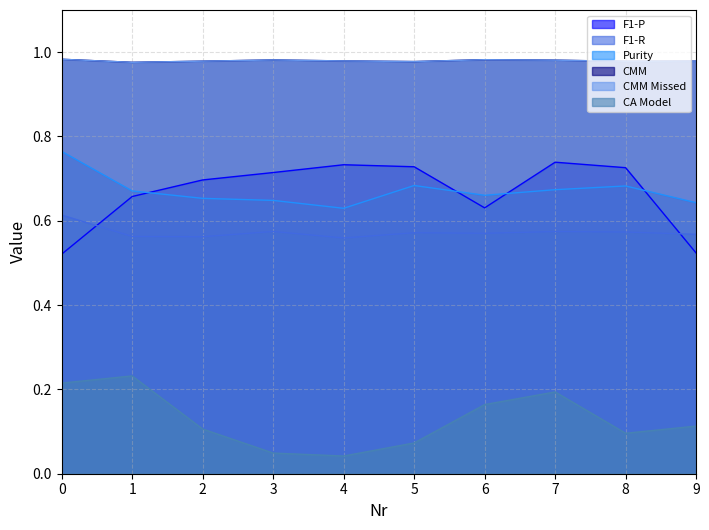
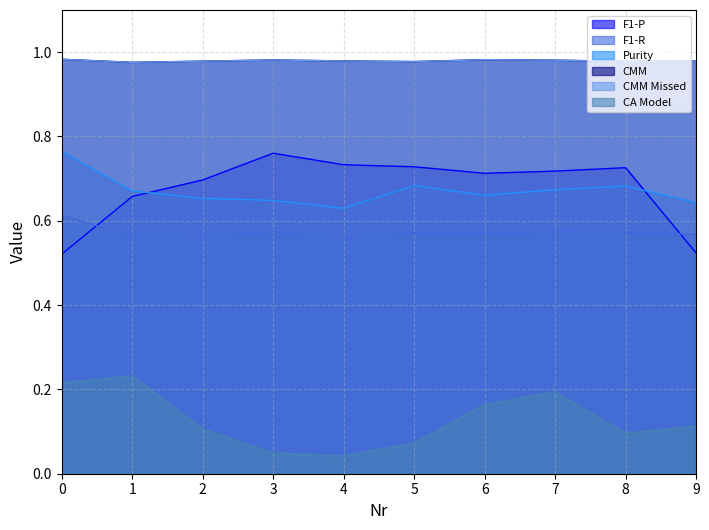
  {
    "F1-P": {
      "0": 0.52,
      "1": 0.66,
      "2": 0.70,
-     "3": 0.71,
+     "3": 0.76,
      "4": 0.73,
      "5": 0.73,
-     "6": 0.63,
-     "7": 0.74,
+     "6": 0.71,
+     "7": 0.72,
      "8": 0.73,
      "9": 0.52
    }
  }
